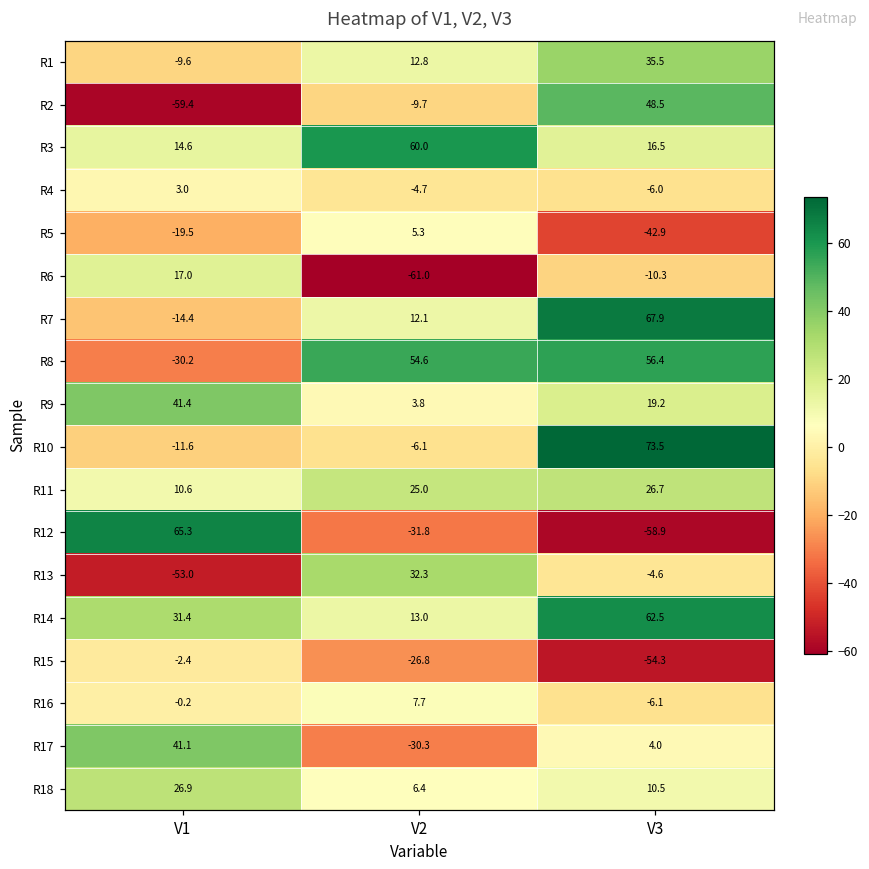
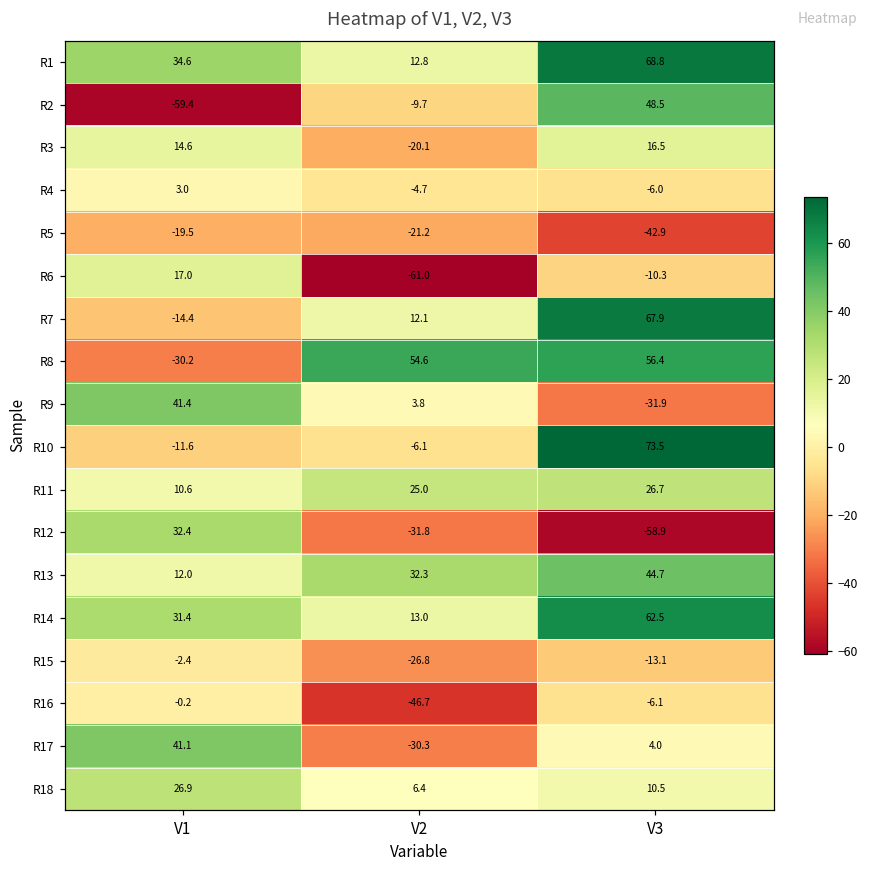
  {
    "R1": {
-     "V1": -9.6,
+     "V1": 34.6,
      "V2": 12.8,
-     "V3": 35.5
+     "V3": 68.8
    },
    "R2": {
      "V1": -59.4,
      "V2": -9.7,
      "V3": 48.5
    },
    "R3": {
      "V1": 14.6,
-     "V2": 60.0,
+     "V2": -20.1,
      "V3": 16.5
    },
    "R4": {
      "V1": 3.0,
      "V2": -4.7,
      "V3": -6.0
    },
    "R5": {
      "V1": -19.5,
-     "V2": 5.3,
+     "V2": -21.2,
      "V3": -42.9
    },
    "R6": {
      "V1": 17.0,
      "V2": -61.0,
      "V3": -10.3
    },
    "R7": {
      "V1": -14.4,
      "V2": 12.1,
      "V3": 67.9
    },
    "R8": {
      "V1": -30.2,
      "V2": 54.6,
      "V3": 56.4
    },
    "R9": {
      "V1": 41.4,
      "V2": 3.8,
-     "V3": 19.2
+     "V3": -31.9
    },
    "R10": {
      "V1": -11.6,
      "V2": -6.1,
      "V3": 73.5
    },
    "R11": {
      "V1": 10.6,
      "V2": 25.0,
      "V3": 26.7
    },
    "R12": {
-     "V1": 65.3,
+     "V1": 32.4,
      "V2": -31.8,
      "V3": -58.9
    },
    "R13": {
-     "V1": -53.0,
+     "V1": 12.0,
      "V2": 32.3,
-     "V3": -4.6
+     "V3": 44.7
    },
    "R14": {
      "V1": 31.4,
      "V2": 13.0,
      "V3": 62.5
    },
    "R15": {
      "V1": -2.4,
      "V2": -26.8,
-     "V3": -54.3
+     "V3": -13.1
    },
    "R16": {
      "V1": -0.2,
-     "V2": 7.7,
+     "V2": -46.7,
      "V3": -6.1
    },
    "R17": {
      "V1": 41.1,
      "V2": -30.3,
      "V3": 4.0
    },
    "R18": {
      "V1": 26.9,
      "V2": 6.4,
      "V3": 10.5
    }
  }
